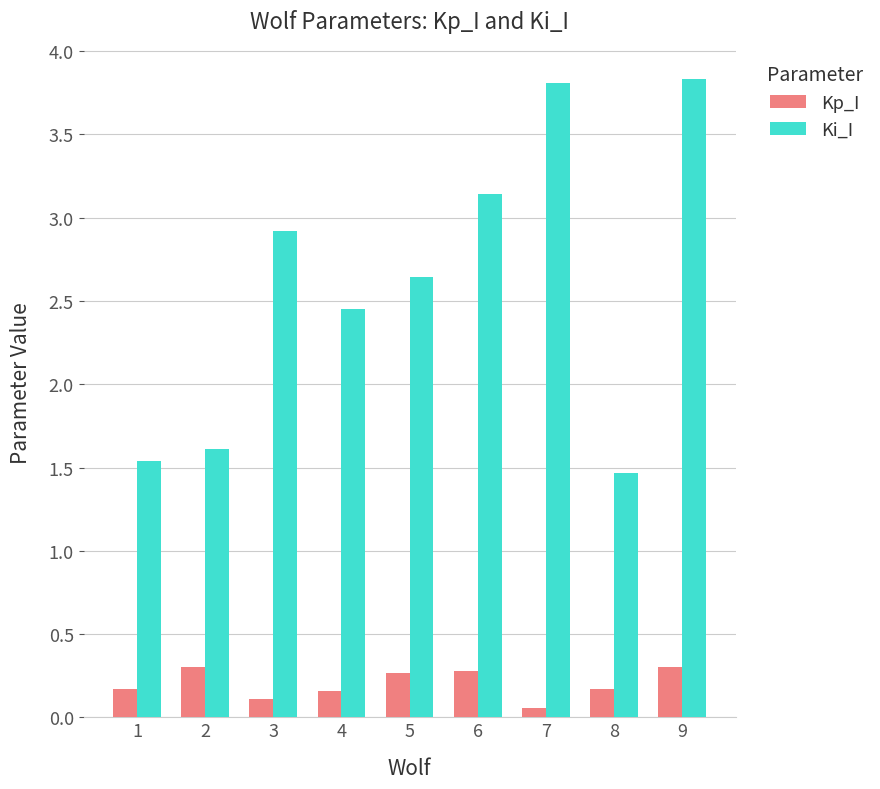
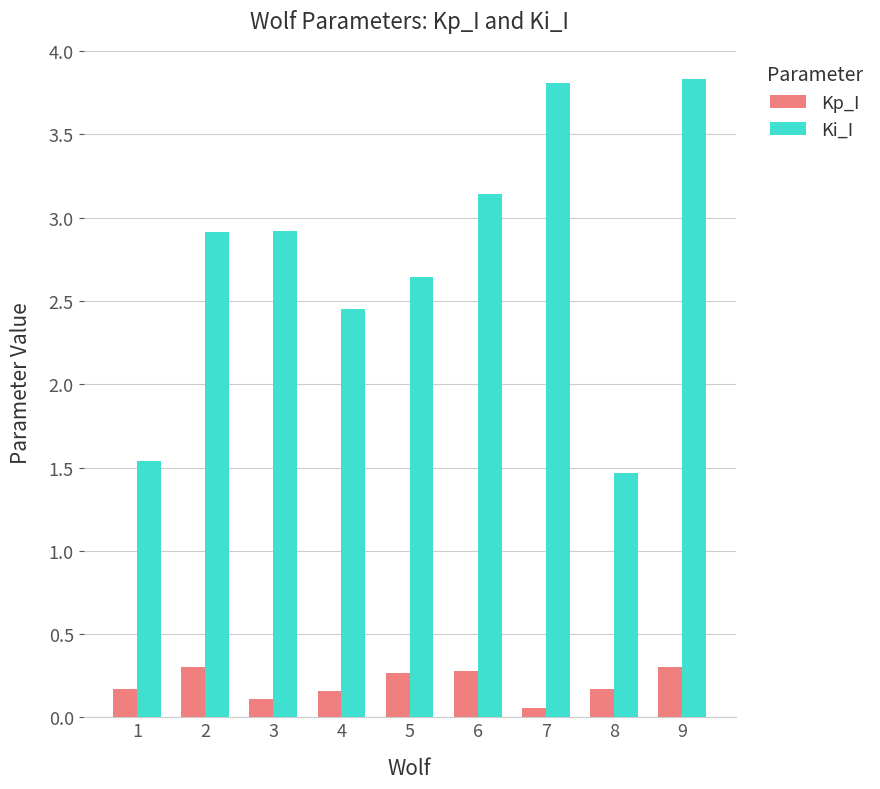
  {
    "Kp_I": {
      "1": 0.17,
      "2": 0.30,
      "3": 0.11,
      "4": 0.16,
      "5": 0.27,
      "6": 0.28,
      "7": 0.05,
      "8": 0.17,
      "9": 0.31
    },
    "Ki_I": {
      "1": 1.54,
-     "2": 1.61,
+     "2": 2.91,
      "3": 2.92,
      "4": 2.45,
      "5": 2.65,
      "6": 3.14,
      "7": 3.81,
      "8": 1.47,
      "9": 3.83
    }
  }
